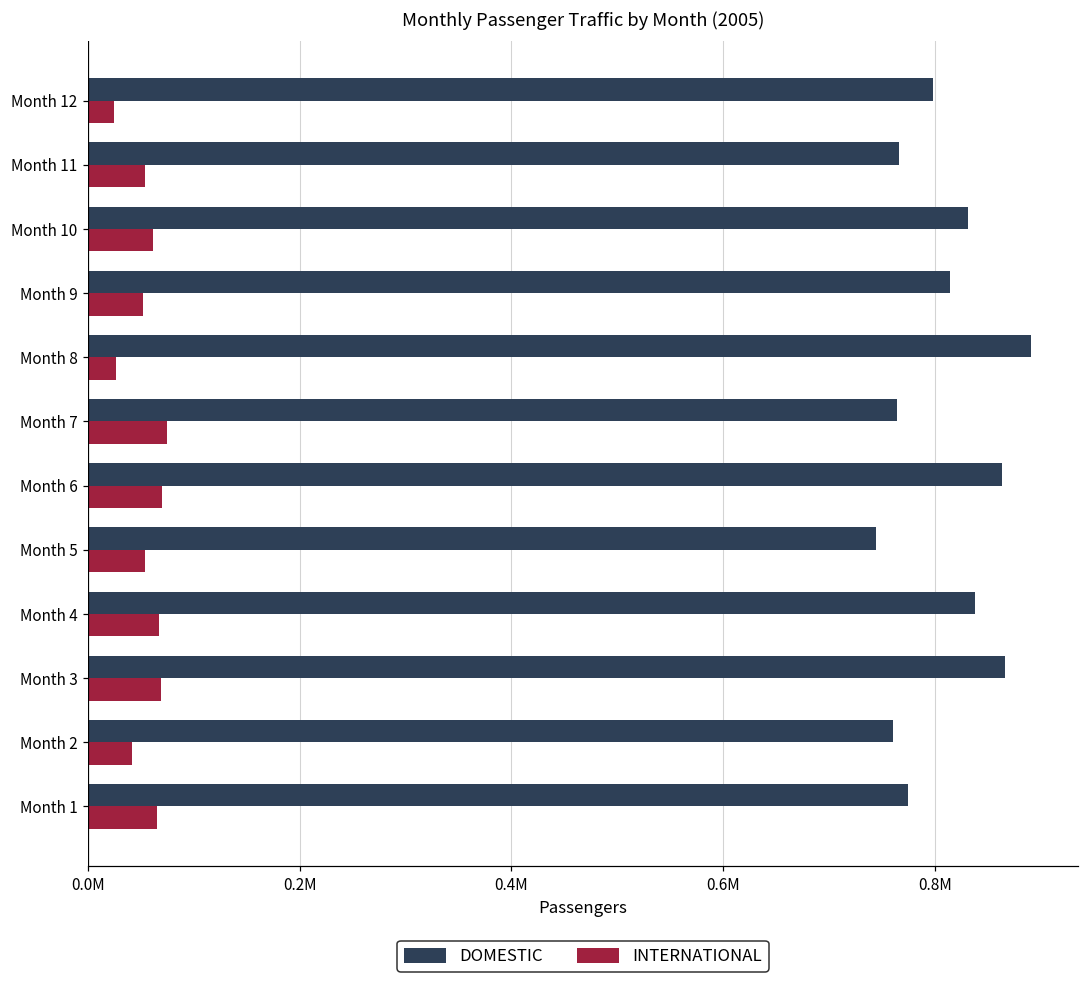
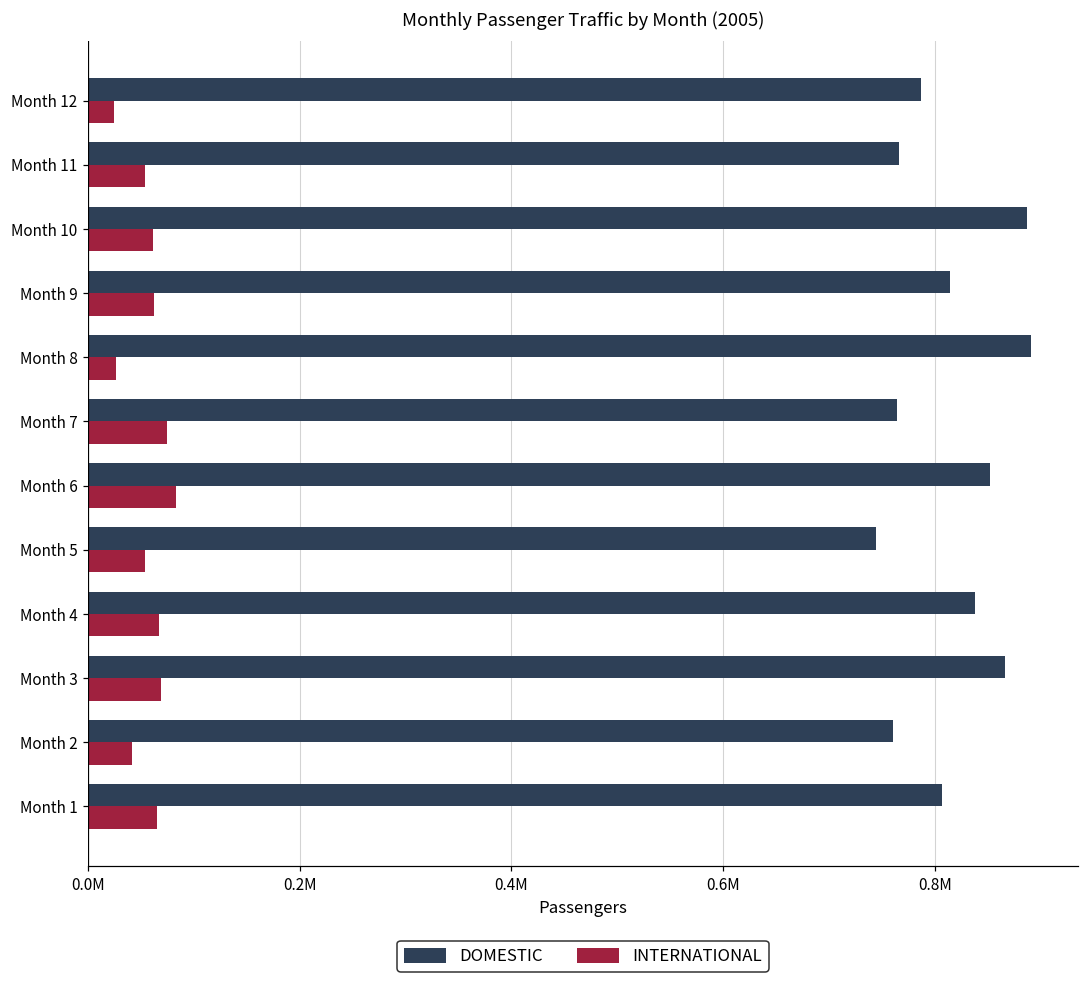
  {
    "DOMESTIC": {
-     "Month 12": 800000,
+     "Month 12": 790000,
      "Month 11": 770000,
-     "Month 10": 830000,
+     "Month 10": 890000,
      "Month 9": 810000,
      "Month 8": 890000,
      "Month 7": 760000,
-     "Month 6": 860000,
+     "Month 6": 850000,
      "Month 5": 740000,
      "Month 4": 840000,
      "Month 3": 870000,
      "Month 2": 760000,
-     "Month 1": 770000
+     "Month 1": 810000
    },
    "INTERNATIONAL": {
      "Month 12": 20000,
      "Month 11": 50000,
      "Month 10": 60000,
-     "Month 9": 50000,
+     "Month 9": 60000,
      "Month 8": 30000,
      "Month 7": 70000,
-     "Month 6": 70000,
+     "Month 6": 80000,
      "Month 5": 50000,
      "Month 4": 70000,
      "Month 3": 70000,
      "Month 2": 40000,
      "Month 1": 60000
    }
  }
